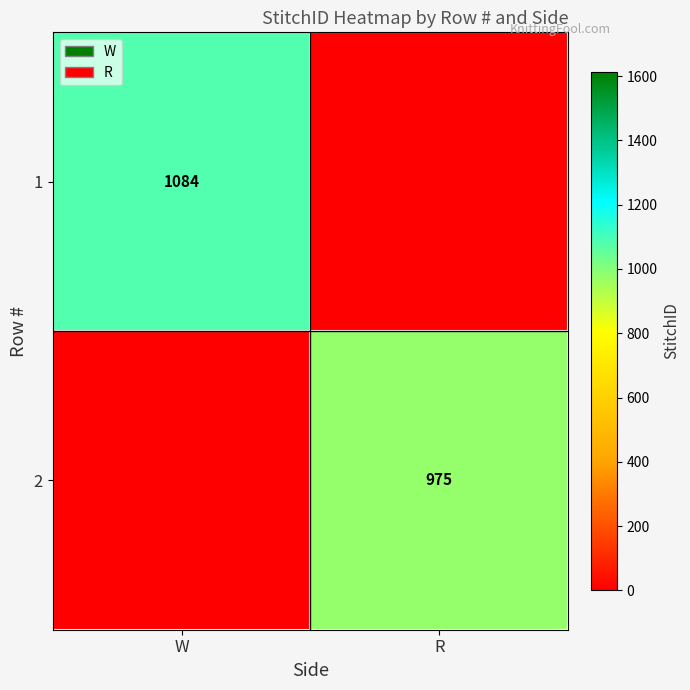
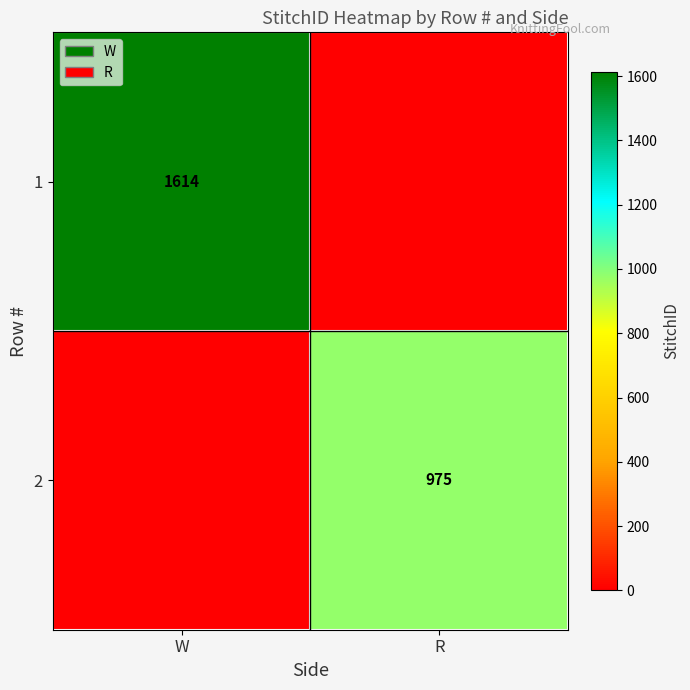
  {
    "1": {
-     "W": 1084
+     "W": 1614
    },
    "2": {
      "R": 975
    }
  }
